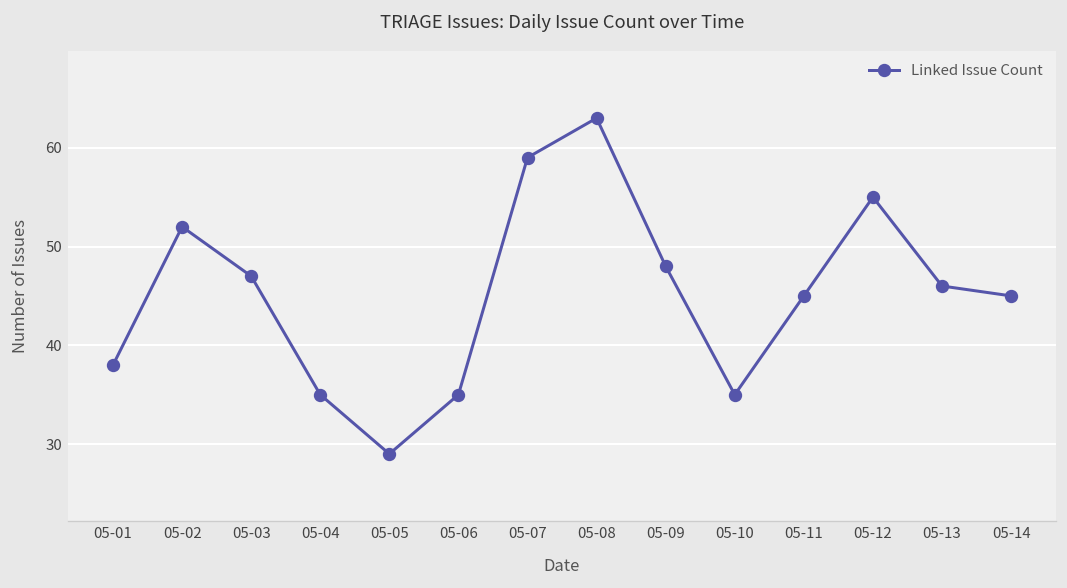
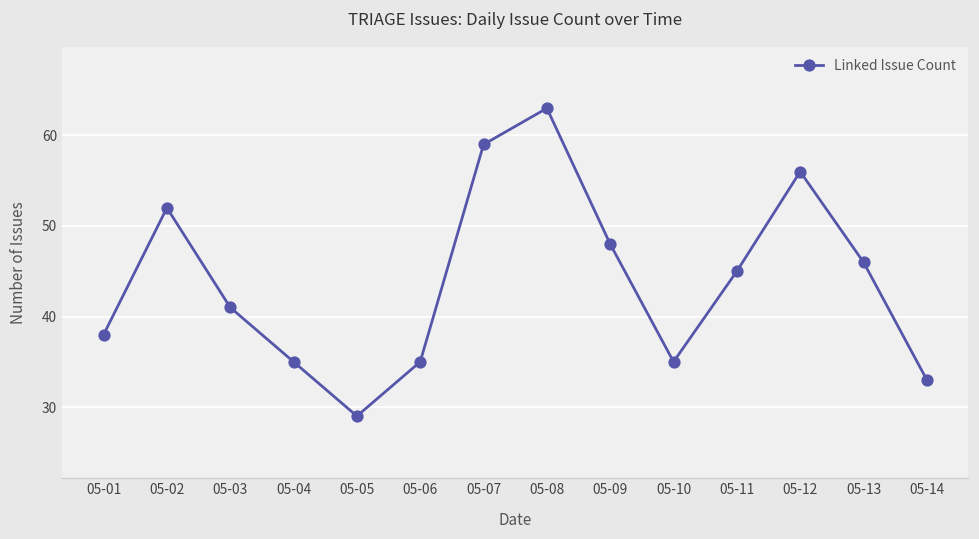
  {
    "05-01": 38,
    "05-02": 52,
-   "05-03": 47,
+   "05-03": 41,
    "05-04": 35,
    "05-05": 29,
    "05-06": 35,
    "05-07": 59,
    "05-08": 63,
    "05-09": 48,
    "05-10": 35,
    "05-11": 45,
-   "05-12": 55,
+   "05-12": 56,
    "05-13": 46,
-   "05-14": 45
+   "05-14": 33
  }
